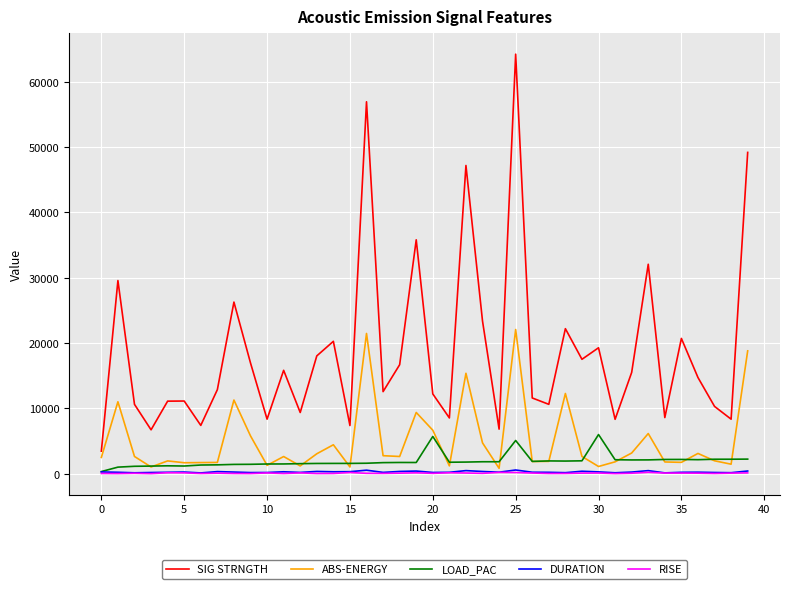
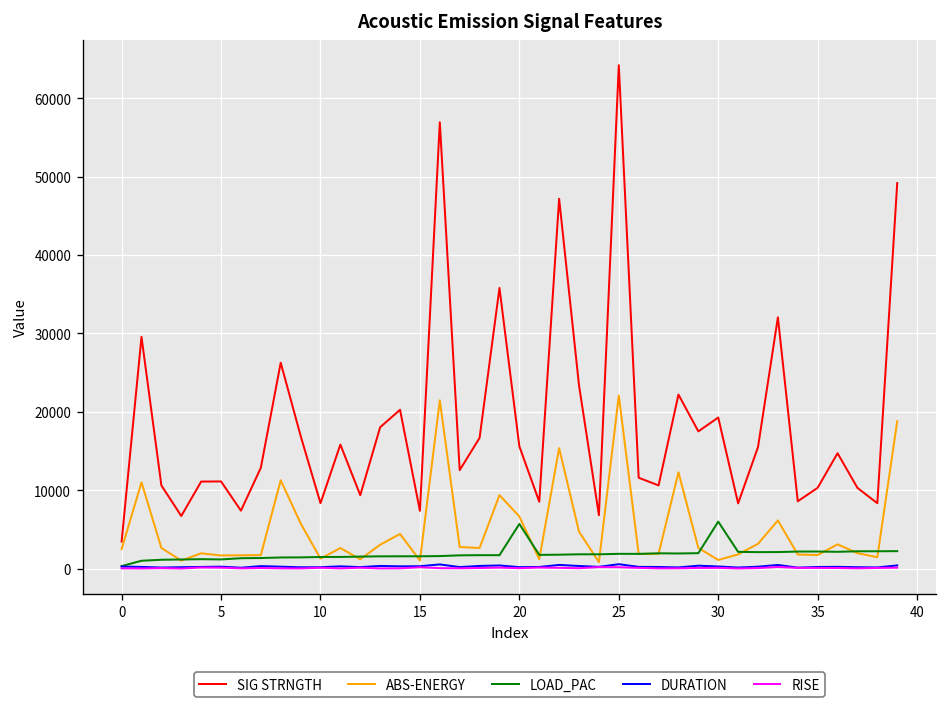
  {
    "SIG STRNGTH": {
      "0": 3000,
      "5": 11000,
      "10": 8000,
      "15": 7000,
-     "20": 12000,
+     "20": 16000,
      "25": 64000,
      "30": 19000,
-     "35": 21000
+     "35": 10000
    },
    "ABS-ENERGY": {
      "0": 2000,
      "5": 2000,
      "15": 1000,
      "20": 7000,
      "25": 22000,
      "30": 1000,
      "35": 2000
    },
    "LOAD_PAC": {
      "5": 1000,
      "15": 2000,
      "20": 6000,
-     "25": 5000,
+     "25": 2000,
      "30": 6000,
      "35": 2000
    }
  }
